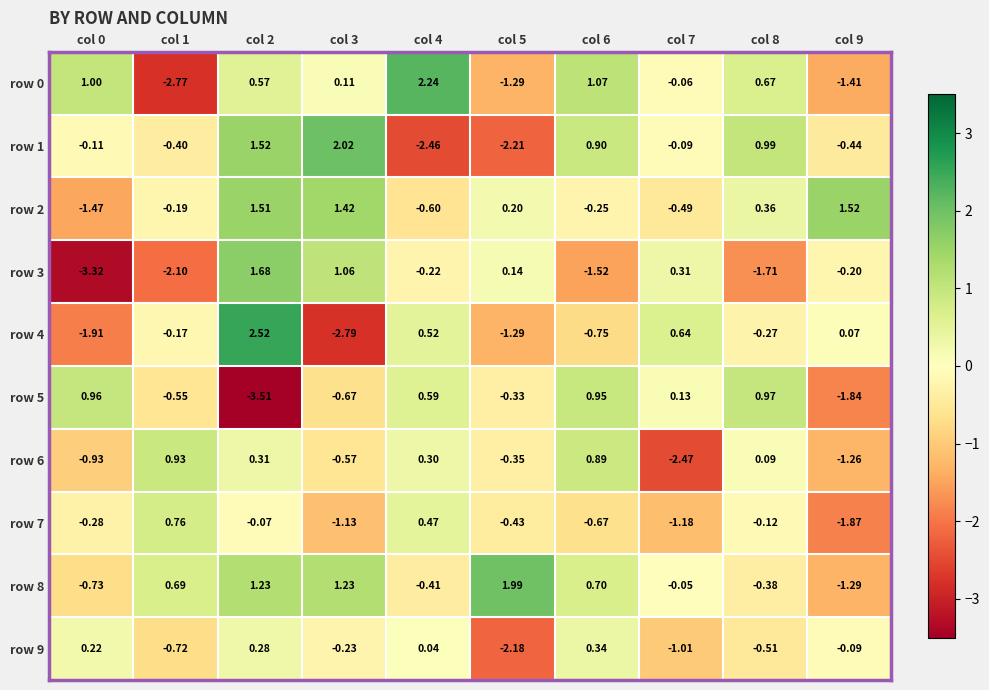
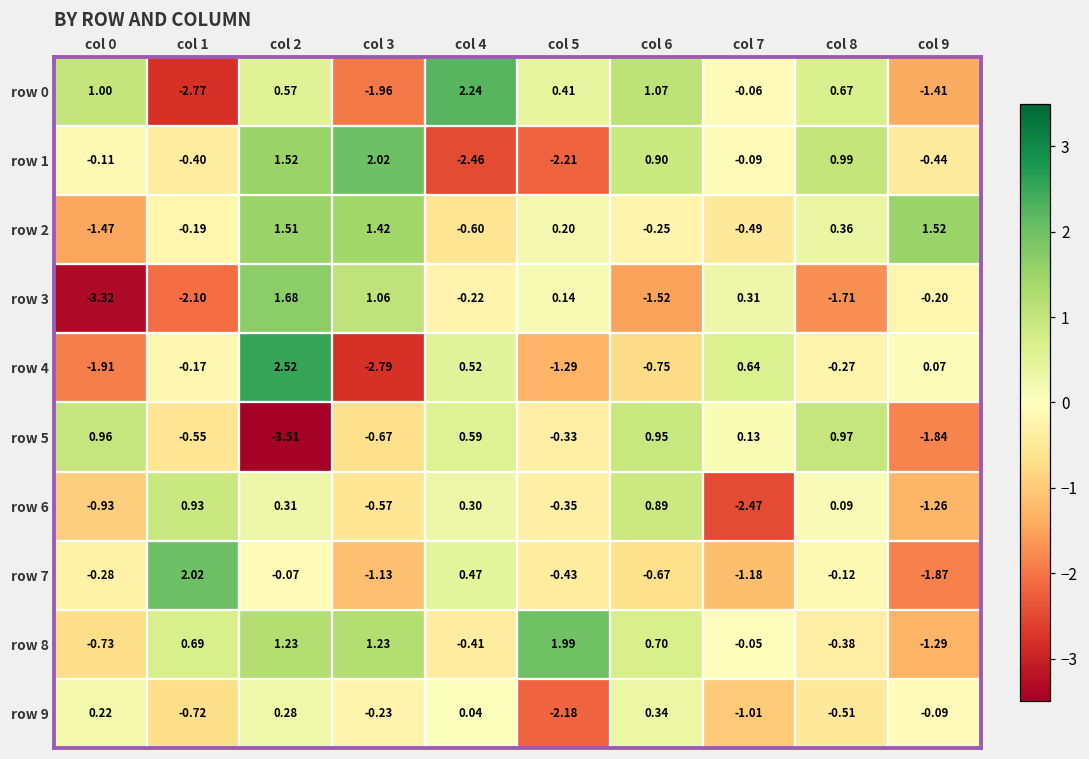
  {
    "row 0": {
      "col 0": 1.00,
      "col 1": -2.77,
      "col 2": 0.57,
-     "col 3": 0.11,
+     "col 3": -1.96,
      "col 4": 2.24,
-     "col 5": -1.29,
+     "col 5": 0.41,
      "col 6": 1.07,
      "col 7": -0.06,
      "col 8": 0.67,
      "col 9": -1.41
    },
    "row 1": {
      "col 0": -0.11,
      "col 1": -0.40,
      "col 2": 1.52,
      "col 3": 2.02,
      "col 4": -2.46,
      "col 5": -2.21,
      "col 6": 0.90,
      "col 7": -0.09,
      "col 8": 0.99,
      "col 9": -0.44
    },
    "row 2": {
      "col 0": -1.47,
      "col 1": -0.19,
      "col 2": 1.51,
      "col 3": 1.42,
      "col 4": -0.60,
      "col 5": 0.20,
      "col 6": -0.25,
      "col 7": -0.49,
      "col 8": 0.36,
      "col 9": 1.52
    },
    "row 3": {
      "col 0": -3.32,
      "col 1": -2.10,
      "col 2": 1.68,
      "col 3": 1.06,
      "col 4": -0.22,
      "col 5": 0.14,
      "col 6": -1.52,
      "col 7": 0.31,
      "col 8": -1.71,
      "col 9": -0.20
    },
    "row 4": {
      "col 0": -1.91,
      "col 1": -0.17,
      "col 2": 2.52,
      "col 3": -2.79,
      "col 4": 0.52,
      "col 5": -1.29,
      "col 6": -0.75,
      "col 7": 0.64,
      "col 8": -0.27,
      "col 9": 0.07
    },
    "row 5": {
      "col 0": 0.96,
      "col 1": -0.55,
      "col 2": -3.51,
      "col 3": -0.67,
      "col 4": 0.59,
      "col 5": -0.33,
      "col 6": 0.95,
      "col 7": 0.13,
      "col 8": 0.97,
      "col 9": -1.84
    },
    "row 6": {
      "col 0": -0.93,
      "col 1": 0.93,
      "col 2": 0.31,
      "col 3": -0.57,
      "col 4": 0.30,
      "col 5": -0.35,
      "col 6": 0.89,
      "col 7": -2.47,
      "col 8": 0.09,
      "col 9": -1.26
    },
    "row 7": {
      "col 0": -0.28,
-     "col 1": 0.76,
+     "col 1": 2.02,
      "col 2": -0.07,
      "col 3": -1.13,
      "col 4": 0.47,
      "col 5": -0.43,
      "col 6": -0.67,
      "col 7": -1.18,
      "col 8": -0.12,
      "col 9": -1.87
    },
    "row 8": {
      "col 0": -0.73,
      "col 1": 0.69,
      "col 2": 1.23,
      "col 3": 1.23,
      "col 4": -0.41,
      "col 5": 1.99,
      "col 6": 0.70,
      "col 7": -0.05,
      "col 8": -0.38,
      "col 9": -1.29
    },
    "row 9": {
      "col 0": 0.22,
      "col 1": -0.72,
      "col 2": 0.28,
      "col 3": -0.23,
      "col 4": 0.04,
      "col 5": -2.18,
      "col 6": 0.34,
      "col 7": -1.01,
      "col 8": -0.51,
      "col 9": -0.09
    }
  }
